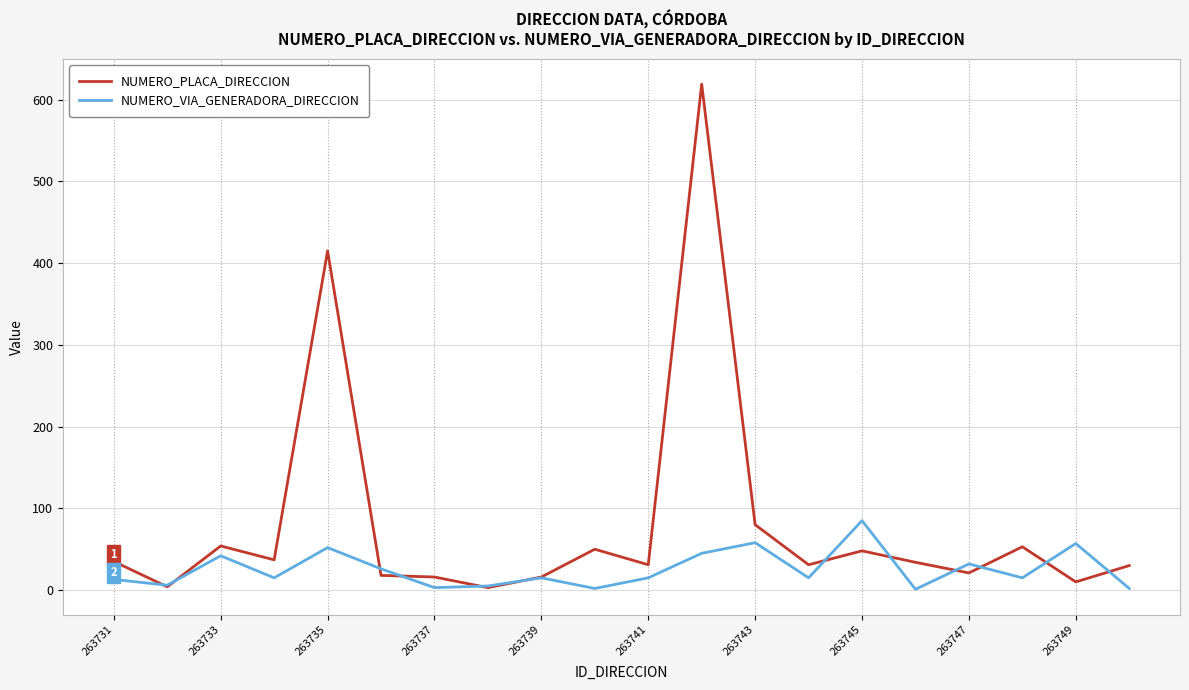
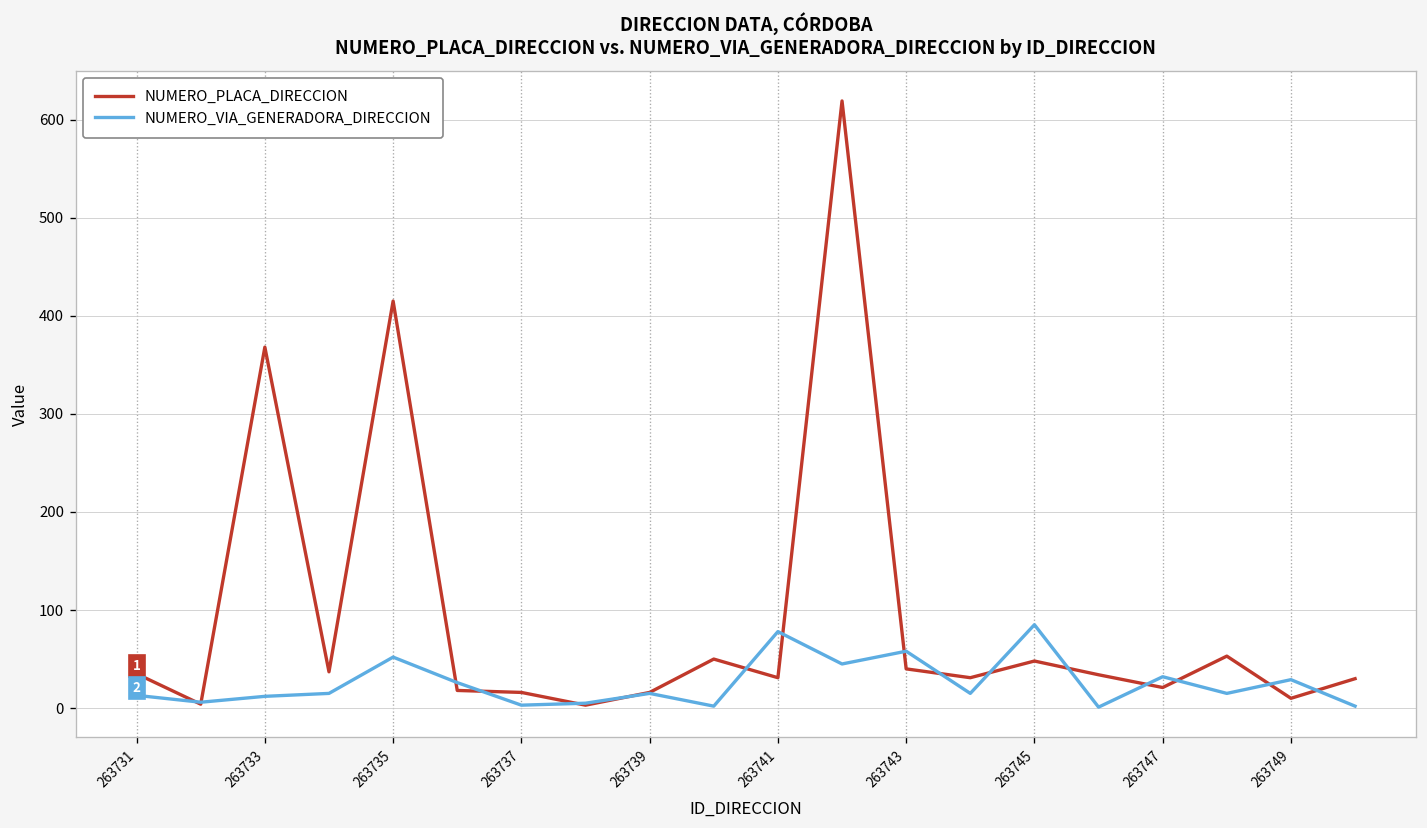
  {
    "NUMERO_PLACA_DIRECCION": {
-     "263733": 50,
+     "263733": 370,
      "263735": 420,
      "263737": 20,
      "263741": 30,
-     "263743": 80,
+     "263743": 40,
      "263745": 50,
      "263747": 20,
      "263749": 10
    },
    "NUMERO_VIA_GENERADORA_DIRECCION": {
-     "263733": 40,
+     "263733": 10,
      "263735": 50,
      "263737": 0,
-     "263741": 20,
+     "263741": 80,
      "263743": 60,
      "263745": 90,
      "263747": 30,
-     "263749": 60
+     "263749": 30
    }
  }
